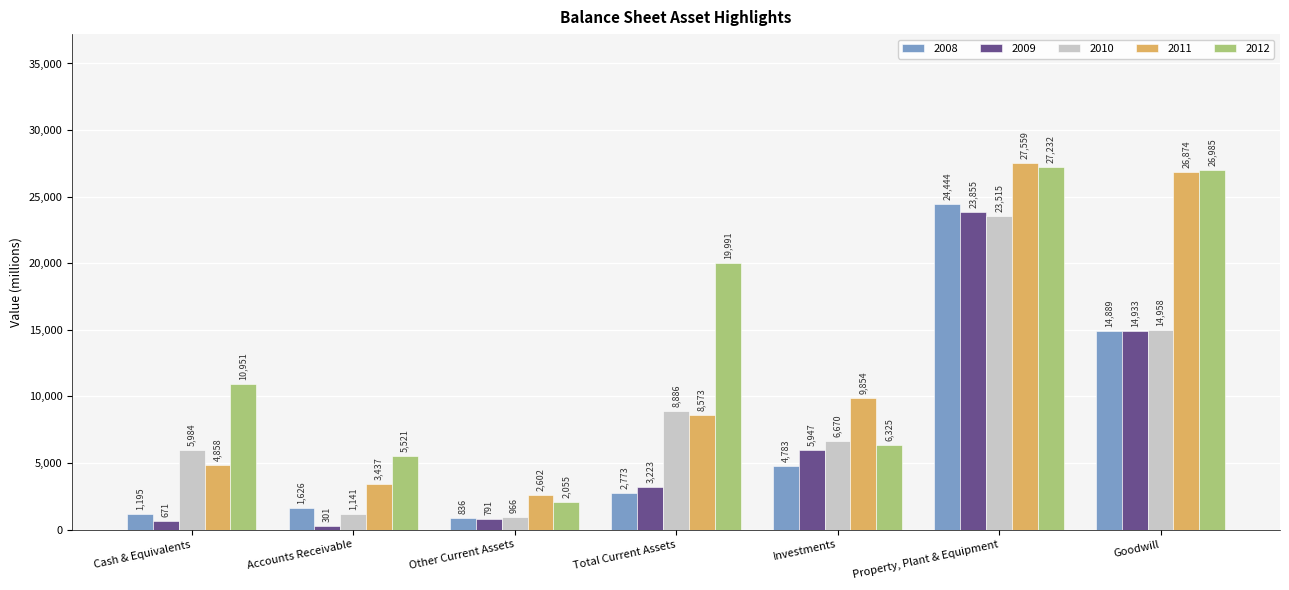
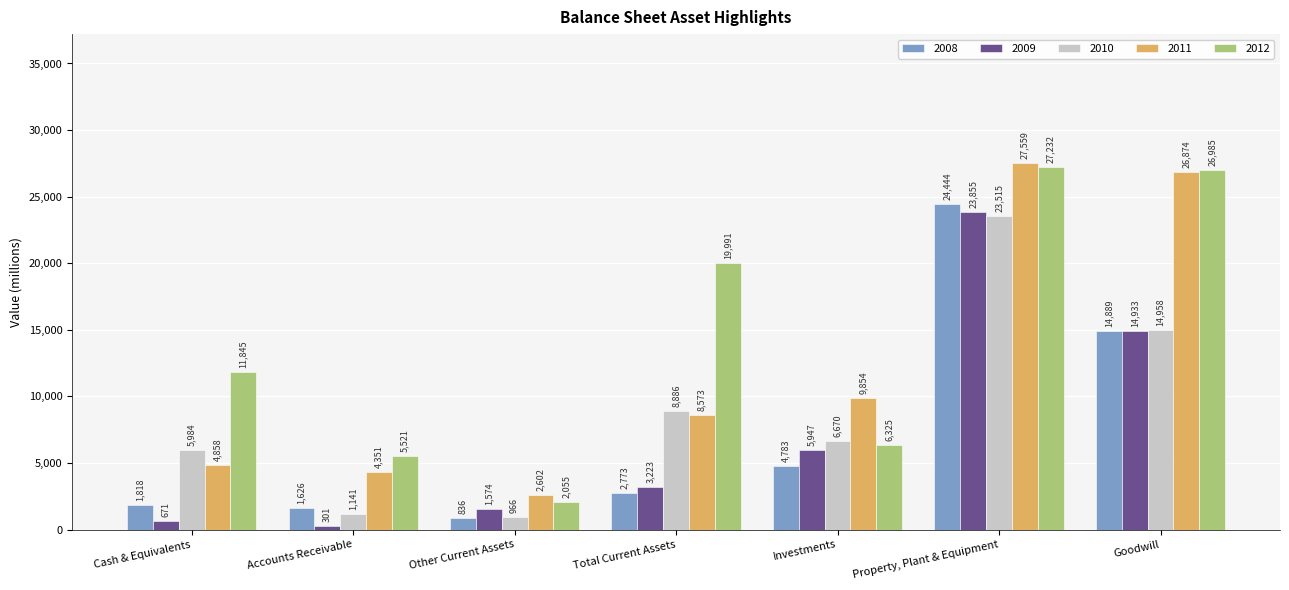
  {
    "2008": {
-     "Cash & Equivalents": "1,195",
+     "Cash & Equivalents": "1,818",
      "Accounts Receivable": "1,626",
      "Other Current Assets": "836",
      "Total Current Assets": "2,773",
      "Investments": "4,783",
      "Property, Plant & Equipment": "24,444",
      "Goodwill": "14,889"
    },
    "2009": {
      "Cash & Equivalents": "671",
      "Accounts Receivable": "301",
-     "Other Current Assets": "791",
+     "Other Current Assets": "1,574",
      "Total Current Assets": "3,223",
      "Investments": "5,947",
      "Property, Plant & Equipment": "23,855",
      "Goodwill": "14,933"
    },
    "2010": {
      "Cash & Equivalents": "5,984",
      "Accounts Receivable": "1,141",
      "Other Current Assets": "966",
      "Total Current Assets": "8,886",
      "Investments": "6,670",
      "Property, Plant & Equipment": "23,515",
      "Goodwill": "14,958"
    },
    "2011": {
      "Cash & Equivalents": "4,858",
-     "Accounts Receivable": "3,437",
+     "Accounts Receivable": "4,351",
      "Other Current Assets": "2,602",
      "Total Current Assets": "8,573",
      "Investments": "9,854",
      "Property, Plant & Equipment": "27,559",
      "Goodwill": "26,874"
    },
    "2012": {
-     "Cash & Equivalents": "10,951",
+     "Cash & Equivalents": "11,845",
      "Accounts Receivable": "5,521",
      "Other Current Assets": "2,055",
      "Total Current Assets": "19,991",
      "Investments": "6,325",
      "Property, Plant & Equipment": "27,232",
      "Goodwill": "26,985"
    }
  }
